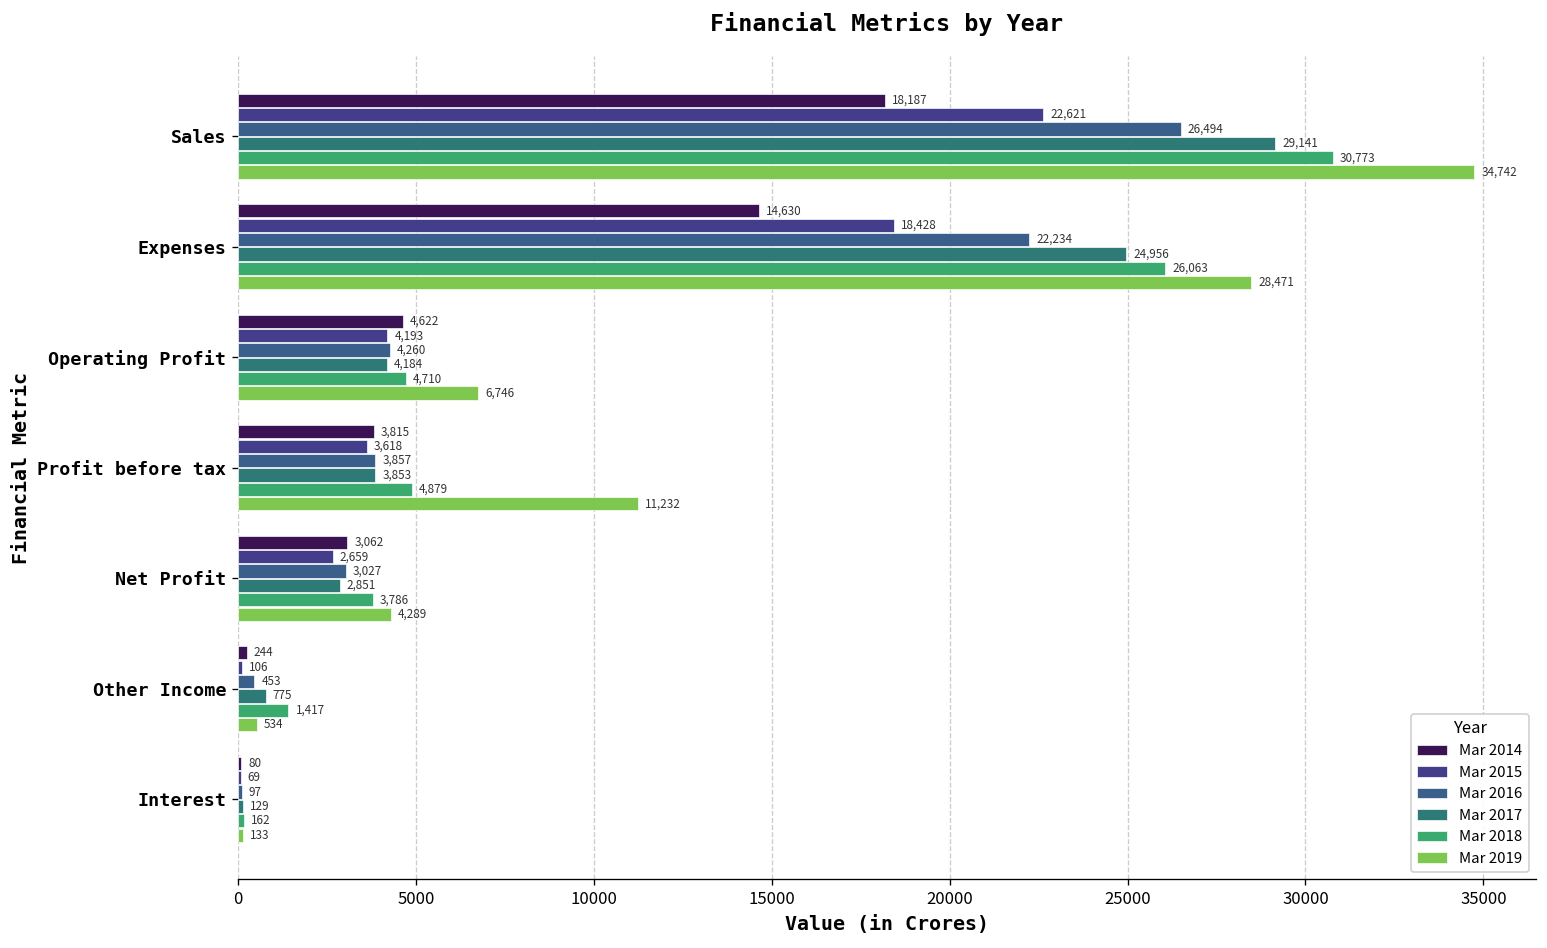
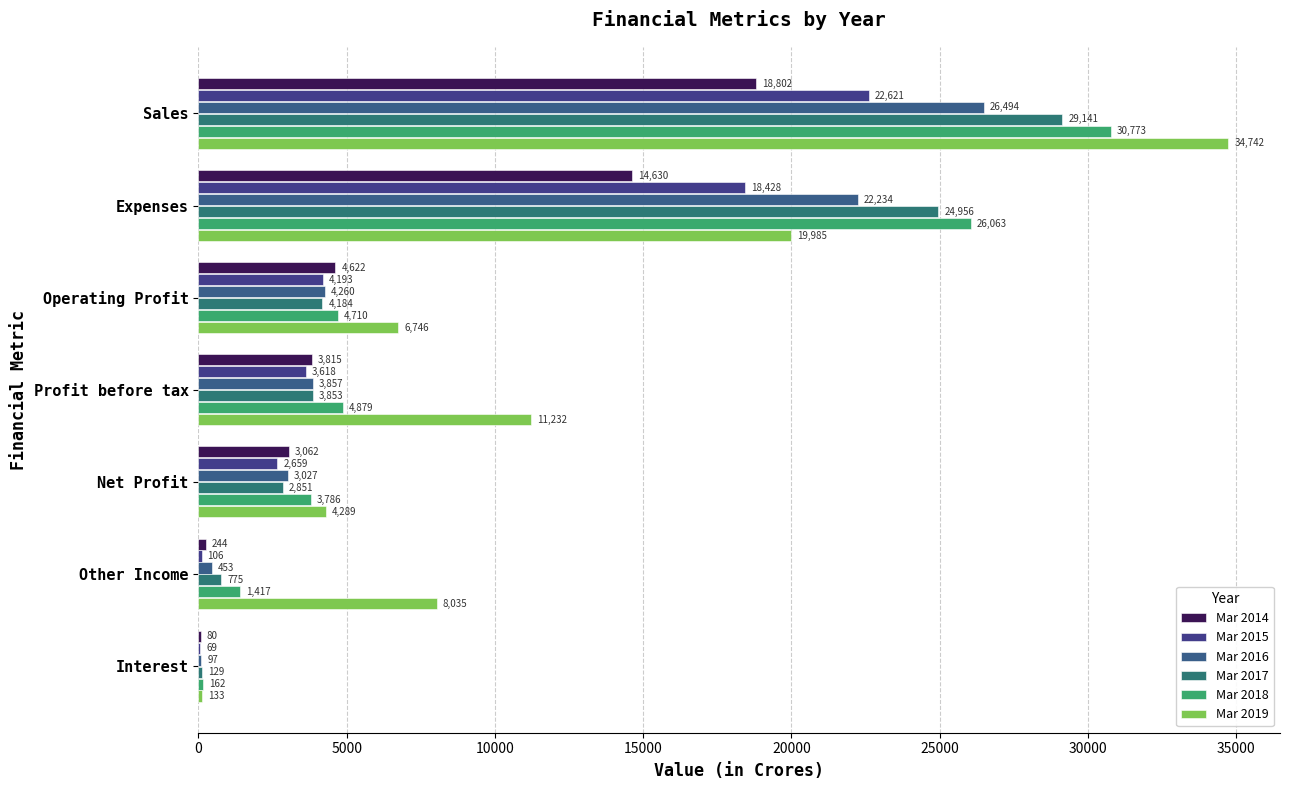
  {
    "Mar 2014": {
-     "Sales": "18,187",
+     "Sales": "18,802",
      "Expenses": "14,630",
      "Operating Profit": "4,622",
      "Profit before tax": "3,815",
      "Net Profit": "3,062",
      "Other Income": "244",
      "Interest": "80"
    },
    "Mar 2019": {
      "Sales": "34,742",
-     "Expenses": "28,471",
+     "Expenses": "19,985",
      "Operating Profit": "6,746",
      "Profit before tax": "11,232",
      "Net Profit": "4,289",
-     "Other Income": "534",
+     "Other Income": "8,035",
      "Interest": "133"
    }
  }
